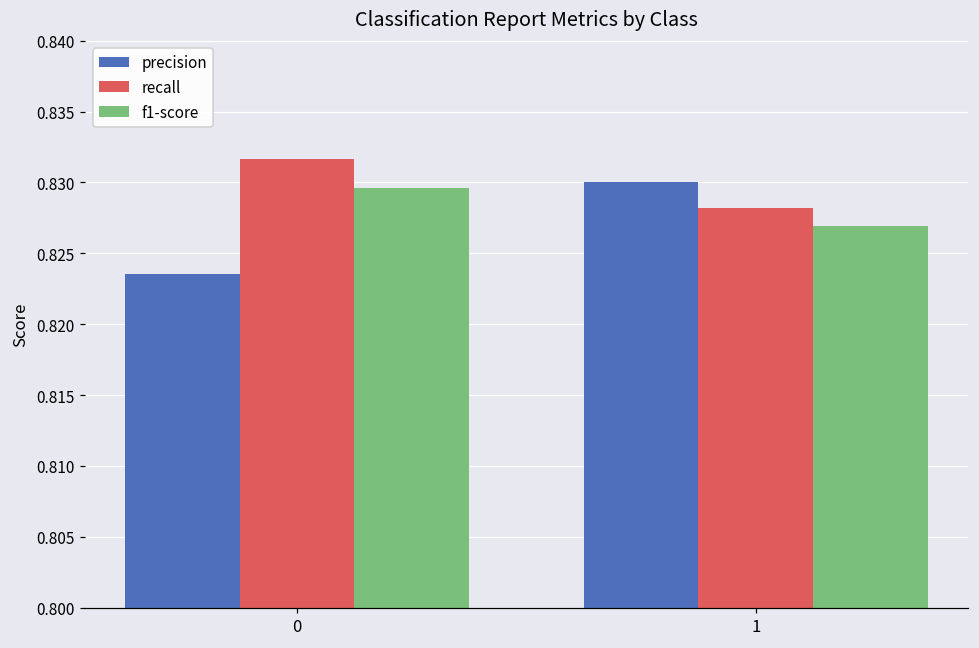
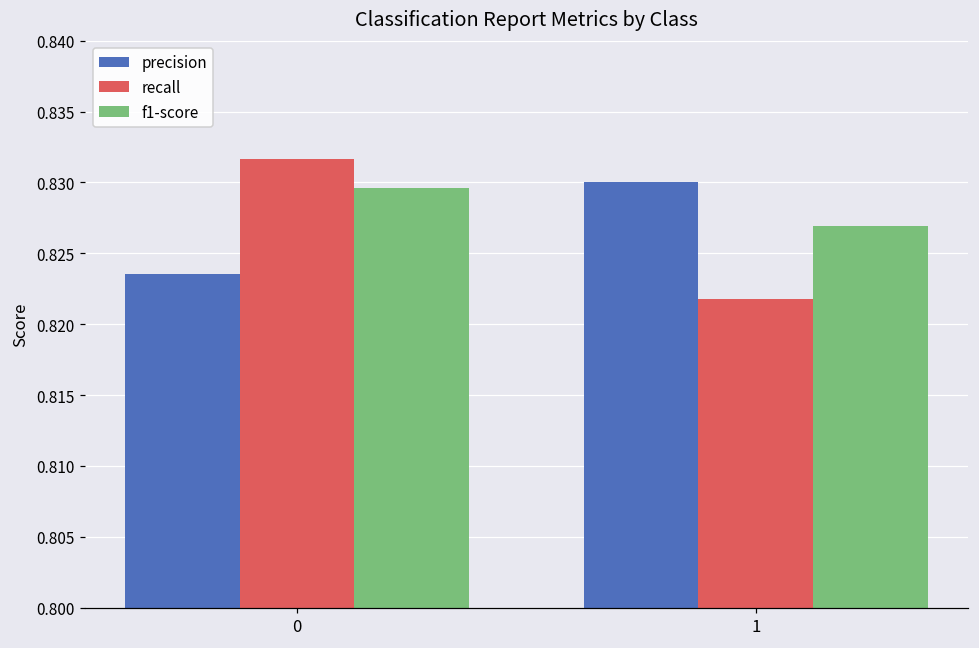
  {
    "precision": {
      "0": 0.8235,
      "1": 0.8300
    },
    "recall": {
      "0": 0.8317,
-     "1": 0.8282
+     "1": 0.8218
    },
    "f1-score": {
      "0": 0.8296,
      "1": 0.8270
    }
  }
